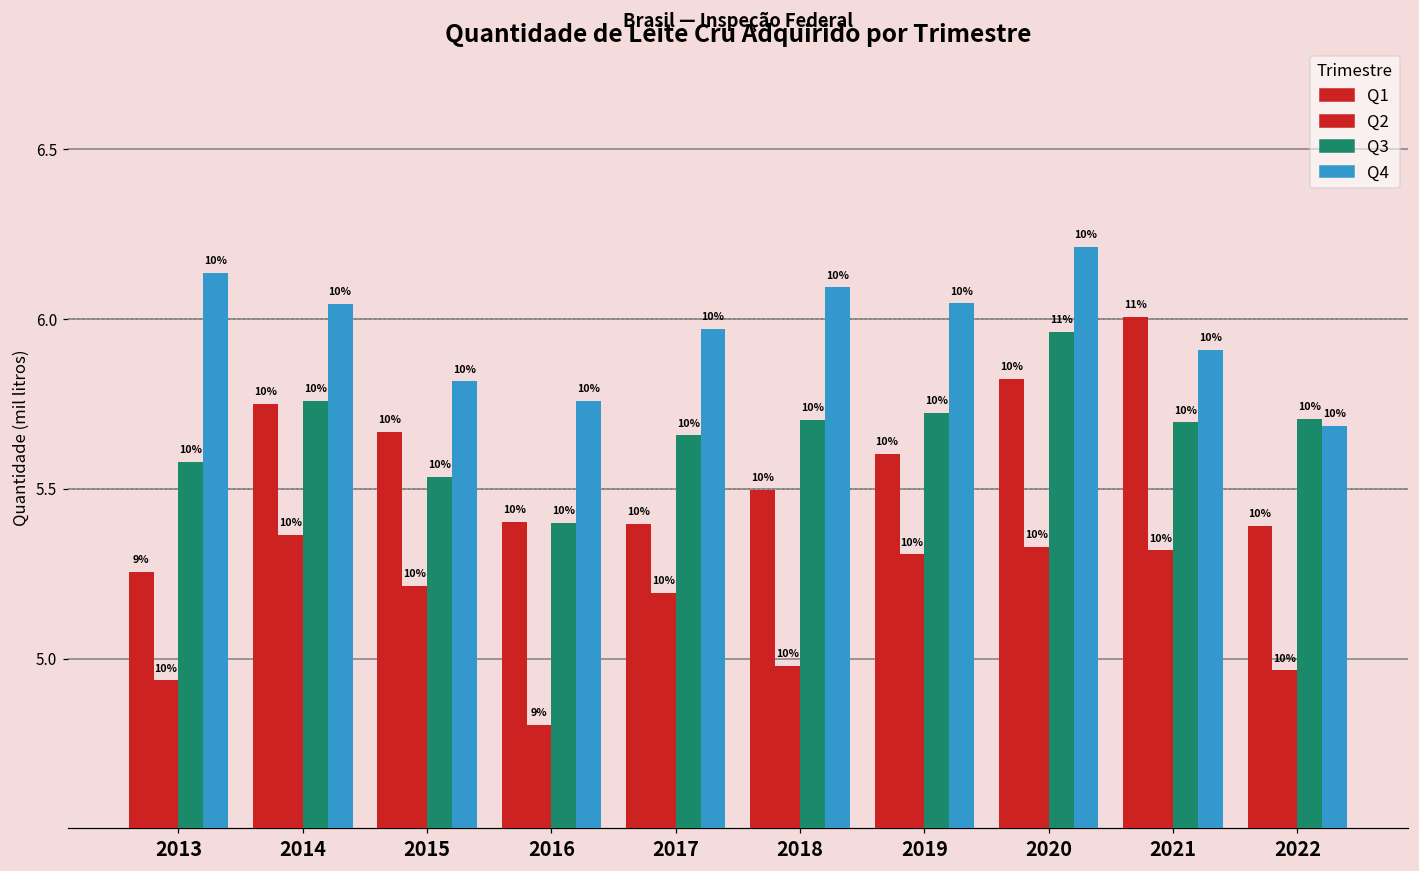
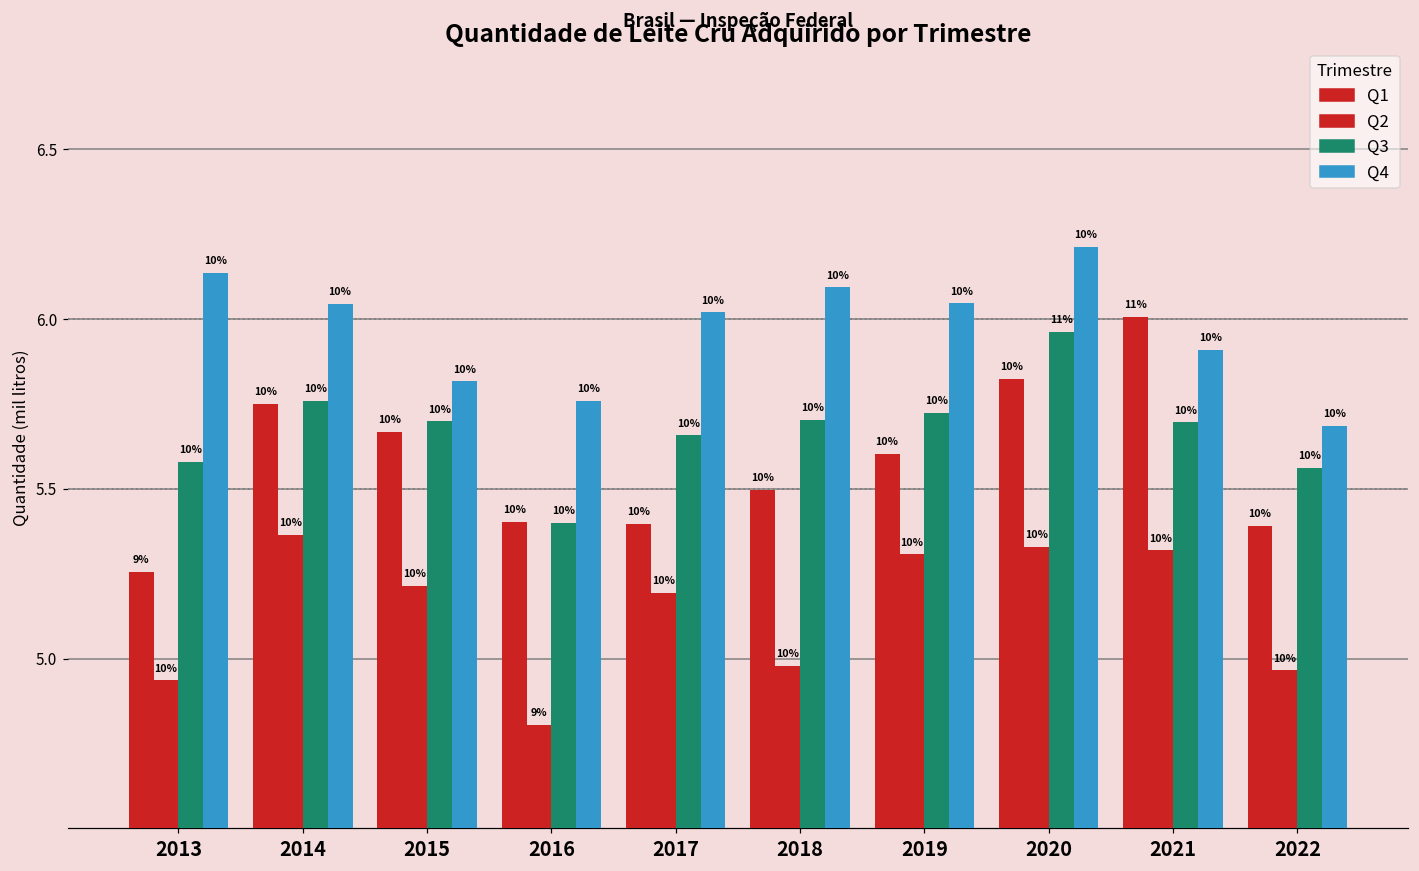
  {
    "Q3": {
-     "2015": 5.54,
-     "2022": 5.71
+     "2015": 5.70,
+     "2022": 5.56
    },
    "Q4": {
-     "2017": 5.97
+     "2017": 6.02
    }
  }
